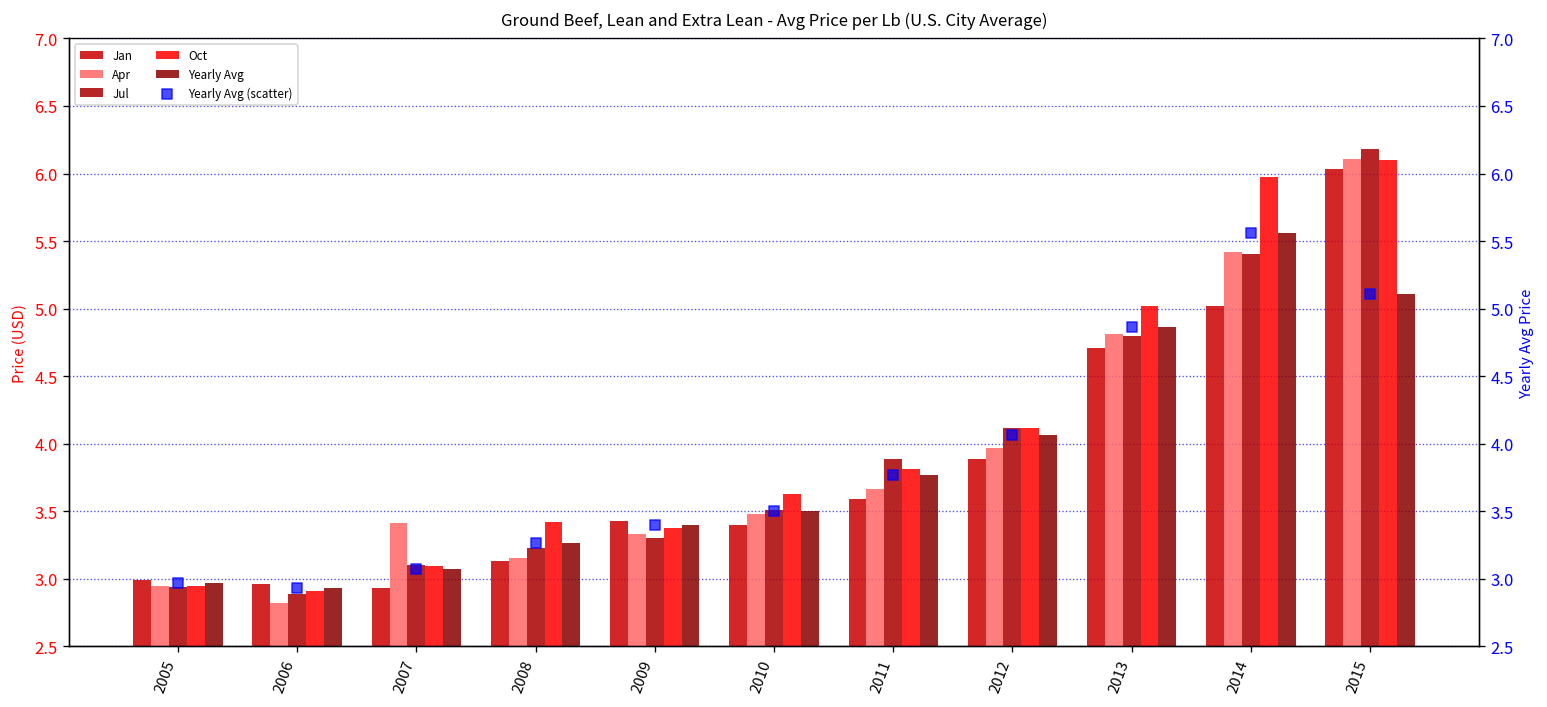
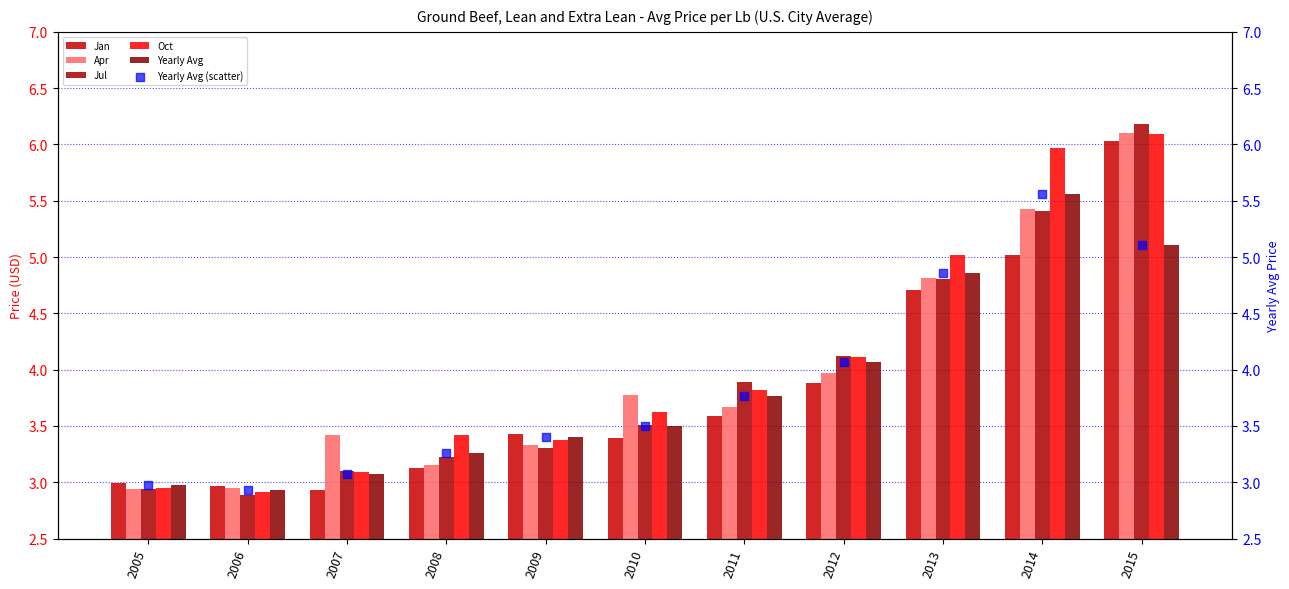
  {
    "Apr": {
      "2005": 2.94,
-     "2006": 2.82,
+     "2006": 2.95,
      "2007": 3.42,
      "2008": 3.15,
      "2009": 3.33,
-     "2010": 3.48,
+     "2010": 3.78,
      "2011": 3.67,
      "2012": 3.97,
      "2013": 4.81,
      "2014": 5.42,
      "2015": 6.11
    }
  }
